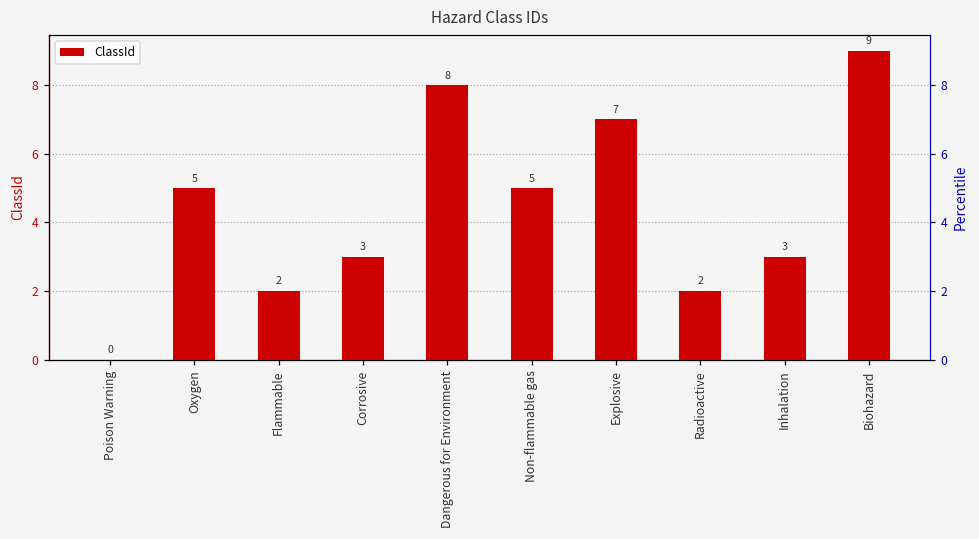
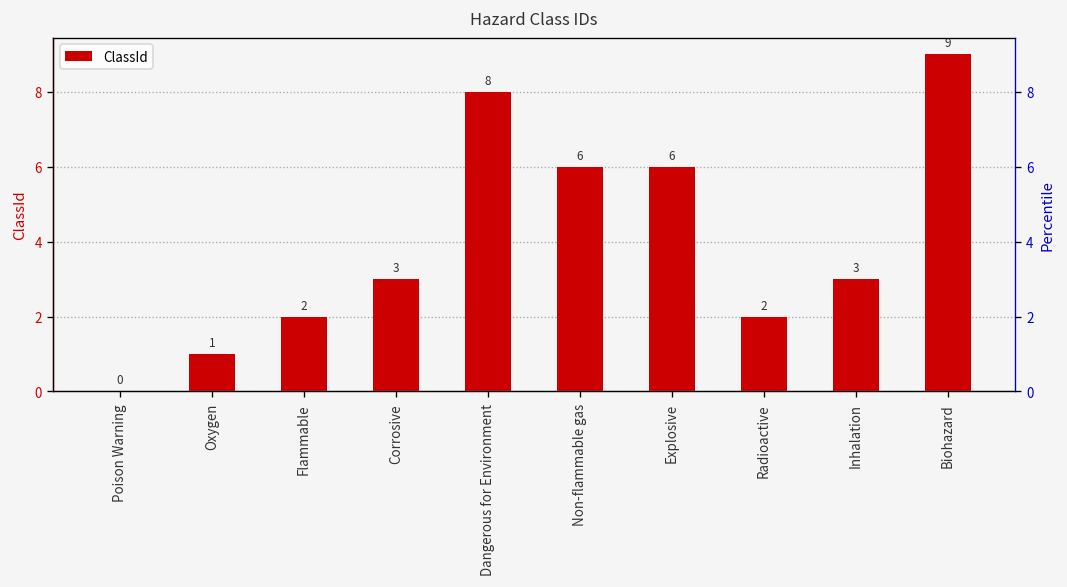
  {
    "Poison Warning": 0,
-   "Oxygen": 5,
+   "Oxygen": 1,
    "Flammable": 2,
    "Corrosive": 3,
    "Dangerous for Environment": 8,
-   "Non-flammable gas": 5,
-   "Explosive": 7,
+   "Non-flammable gas": 6,
+   "Explosive": 6,
    "Radioactive": 2,
    "Inhalation": 3,
    "Biohazard": 9
  }
